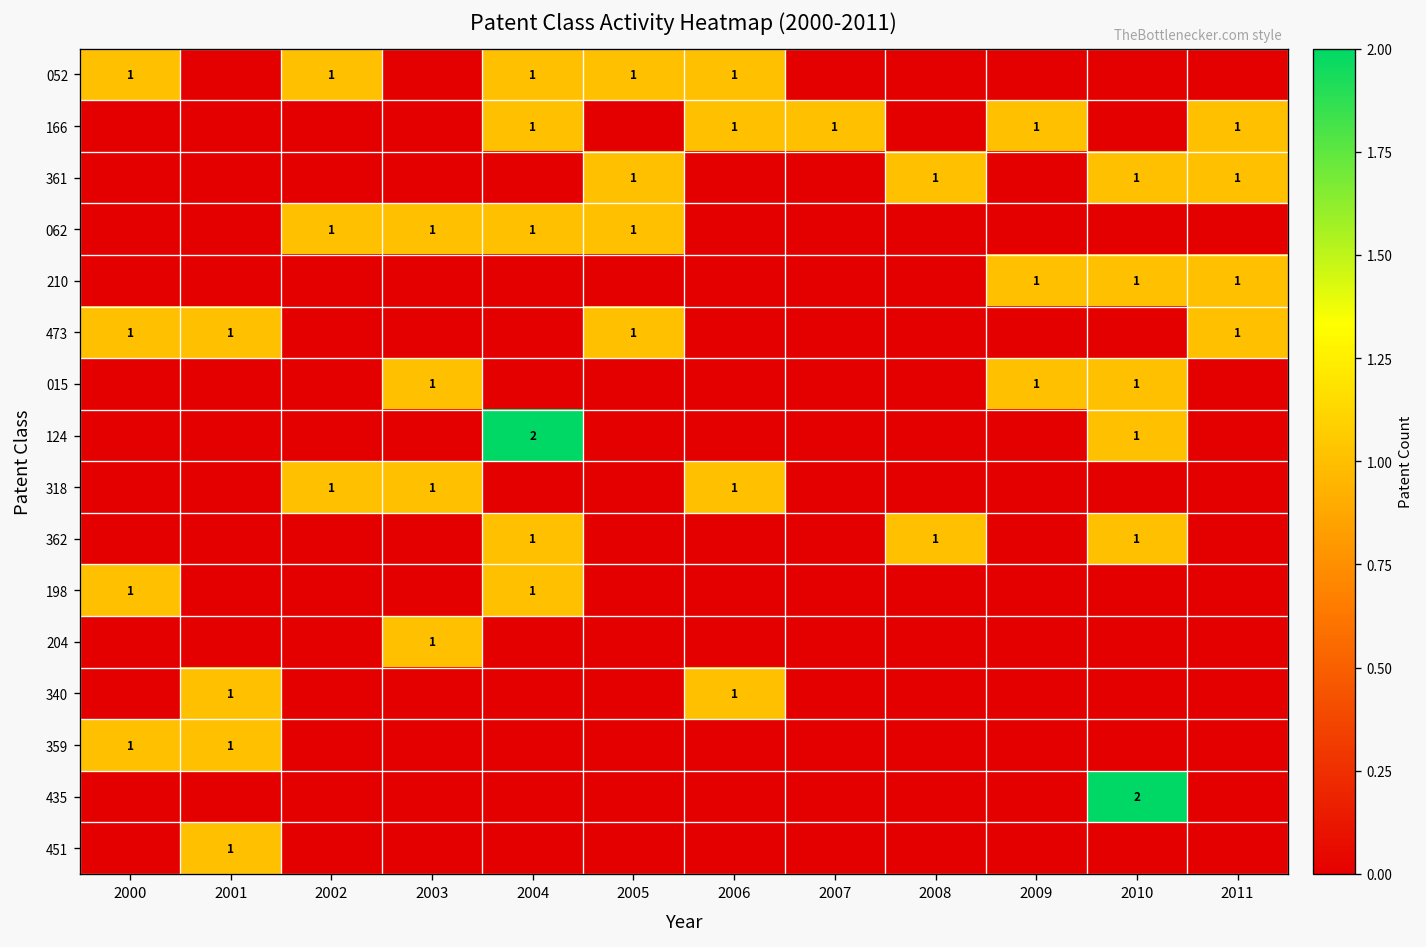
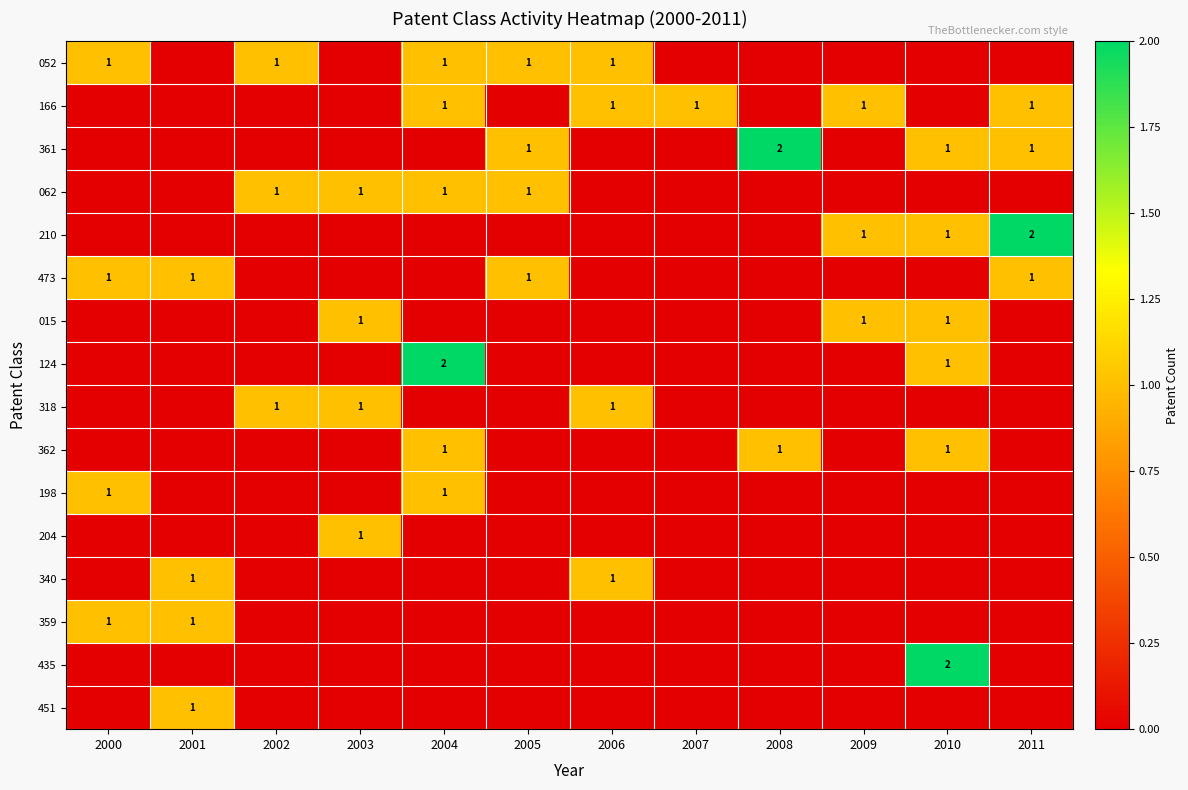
  {
    "052": {
      "2000": 1,
      "2002": 1,
      "2004": 1,
      "2005": 1,
      "2006": 1
    },
    "166": {
      "2004": 1,
      "2006": 1,
      "2007": 1,
      "2009": 1,
      "2011": 1
    },
    "361": {
      "2005": 1,
-     "2008": 1,
+     "2008": 2,
      "2010": 1,
      "2011": 1
    },
    "062": {
      "2002": 1,
      "2003": 1,
      "2004": 1,
      "2005": 1
    },
    "210": {
      "2009": 1,
      "2010": 1,
-     "2011": 1
+     "2011": 2
    },
    "473": {
      "2000": 1,
      "2001": 1,
      "2005": 1,
      "2011": 1
    },
    "015": {
      "2003": 1,
      "2009": 1,
      "2010": 1
    },
    "124": {
      "2004": 2,
      "2010": 1
    },
    "318": {
      "2002": 1,
      "2003": 1,
      "2006": 1
    },
    "362": {
      "2004": 1,
      "2008": 1,
      "2010": 1
    },
    "198": {
      "2000": 1,
      "2004": 1
    },
    "204": {
      "2003": 1
    },
    "340": {
      "2001": 1,
      "2006": 1
    },
    "359": {
      "2000": 1,
      "2001": 1
    },
    "435": {
      "2010": 2
    },
    "451": {
      "2001": 1
    }
  }
